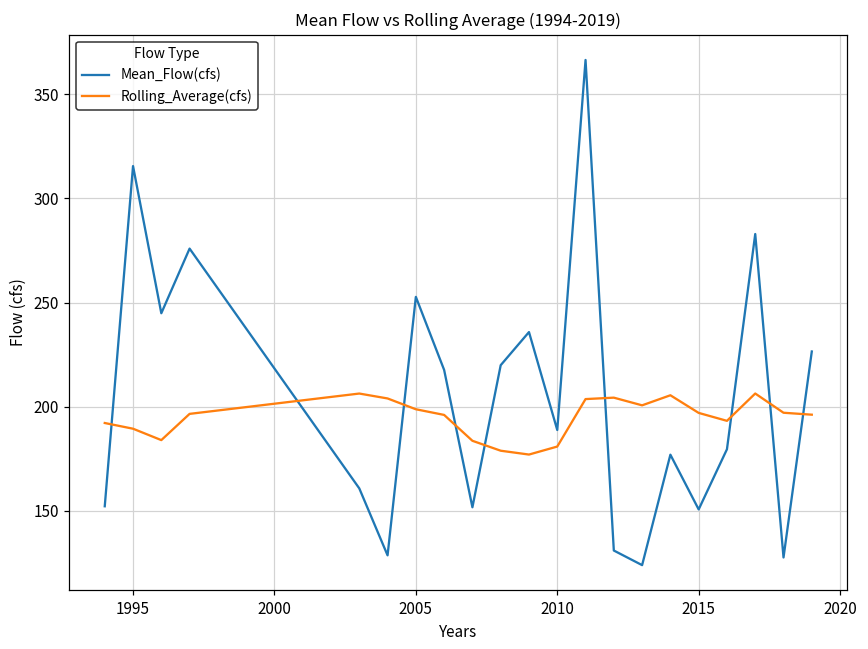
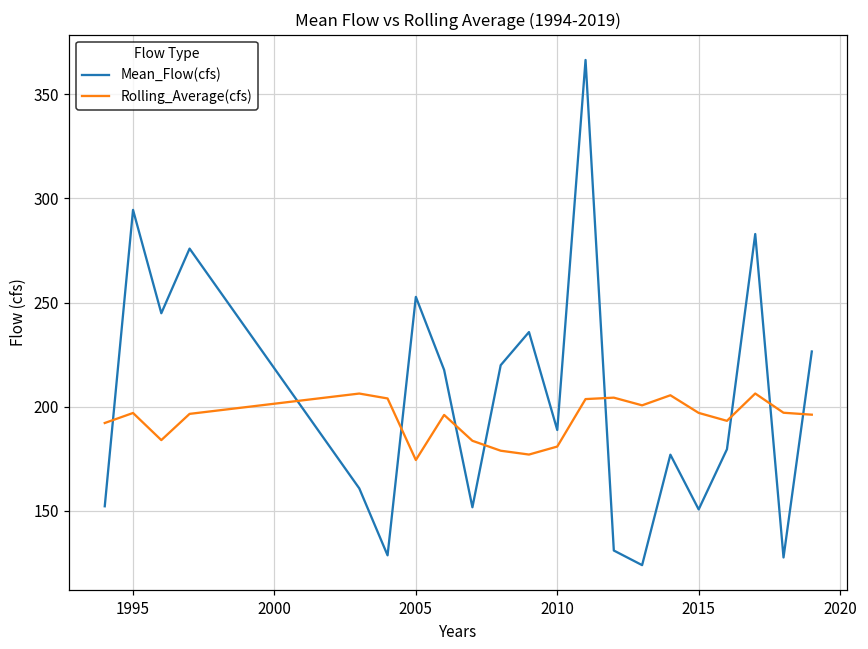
  {
    "Mean_Flow(cfs)": {
-     "1995": 316,
+     "1995": 294,
      "2005": 253,
      "2010": 189,
      "2015": 151
    },
    "Rolling_Average(cfs)": {
-     "1995": 189,
-     "2005": 199,
+     "1995": 197,
+     "2005": 174,
      "2010": 181,
      "2015": 197
    }
  }
